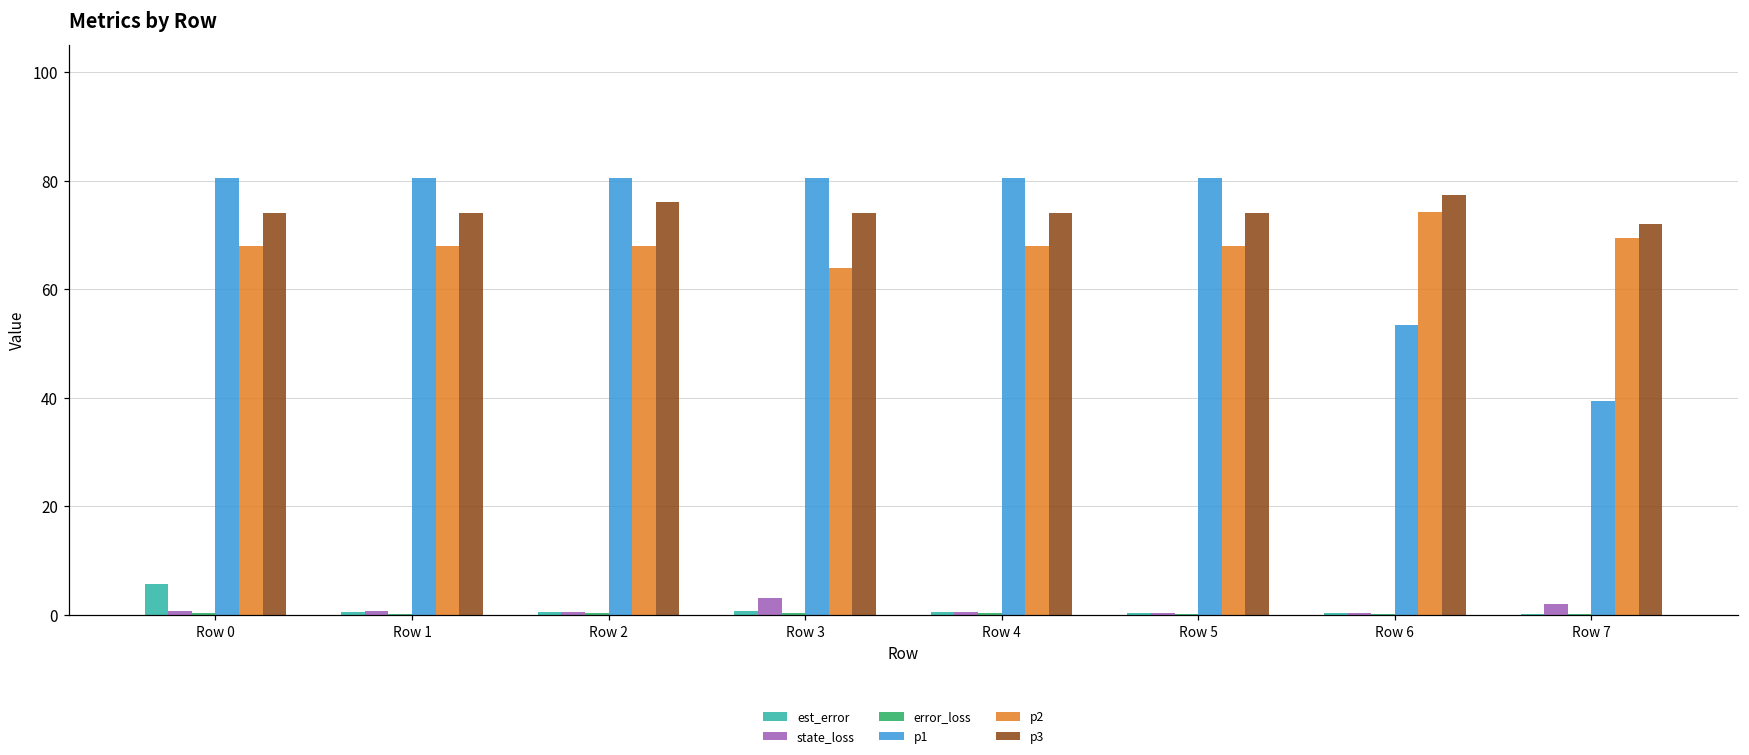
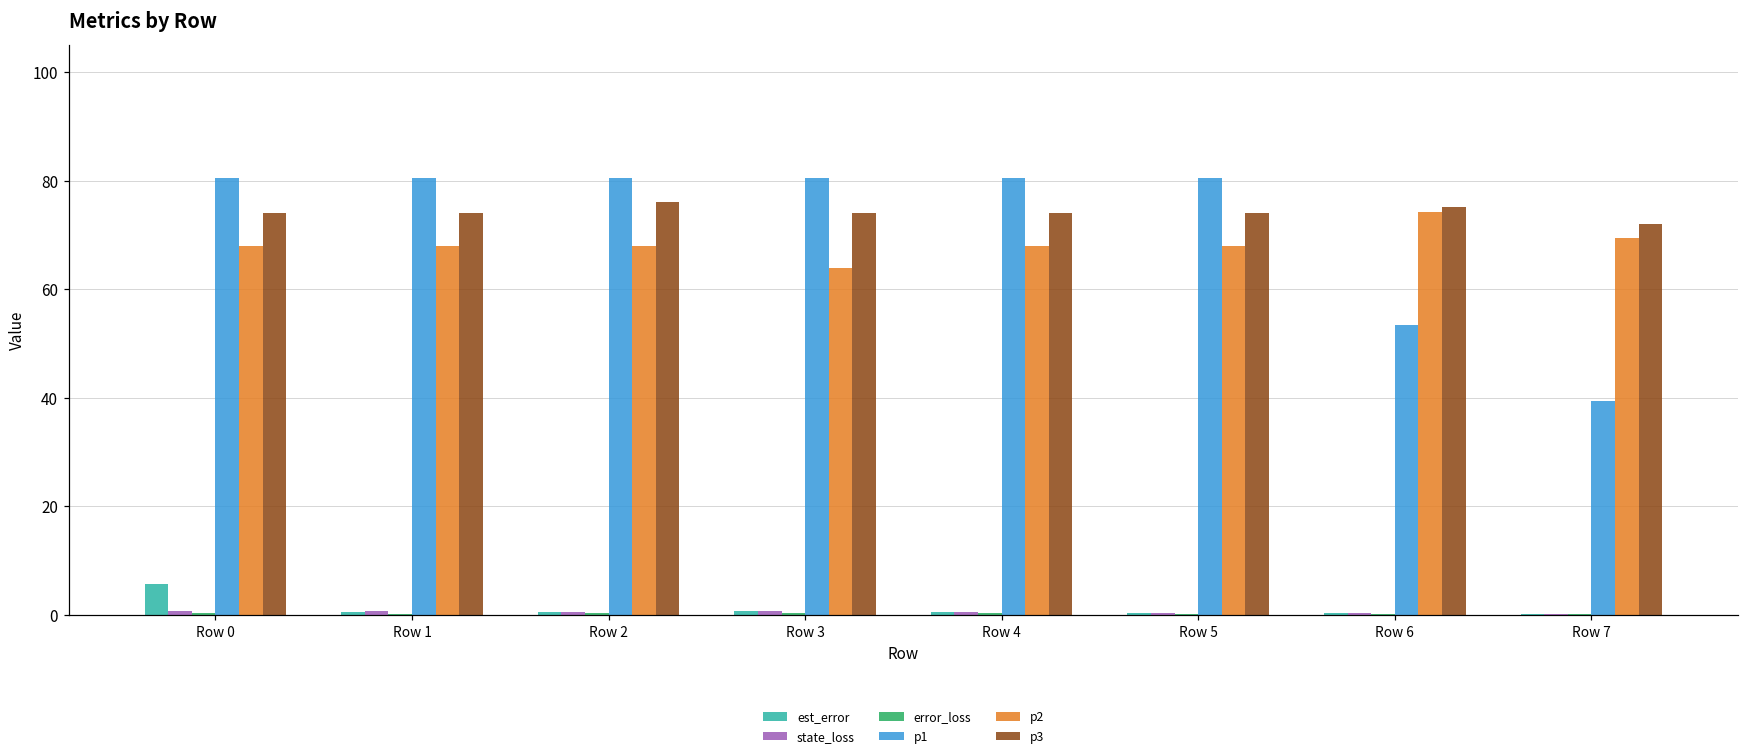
  {
    "est_error": {
      "Row 0": 6,
      "Row 1": 1,
      "Row 2": 1,
      "Row 3": 1,
      "Row 4": 1
    },
    "state_loss": {
      "Row 0": 1,
      "Row 1": 1,
      "Row 2": 1,
-     "Row 3": 3,
+     "Row 3": 1,
      "Row 4": 1,
-     "Row 7": 2
+     "Row 7": 0
    },
    "p1": {
      "Row 0": 81,
      "Row 1": 81,
      "Row 2": 81,
      "Row 3": 81,
      "Row 4": 81,
      "Row 5": 81,
      "Row 6": 53,
      "Row 7": 39
    },
    "p2": {
      "Row 0": 68,
      "Row 1": 68,
      "Row 2": 68,
      "Row 3": 64,
      "Row 4": 68,
      "Row 5": 68,
      "Row 6": 74,
      "Row 7": 69
    },
    "p3": {
      "Row 0": 74,
      "Row 1": 74,
      "Row 2": 76,
      "Row 3": 74,
      "Row 4": 74,
      "Row 5": 74,
-     "Row 6": 77,
+     "Row 6": 75,
      "Row 7": 72
    }
  }
